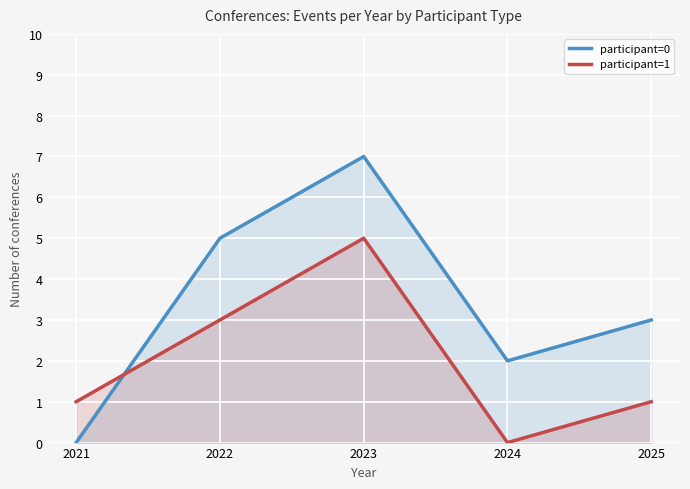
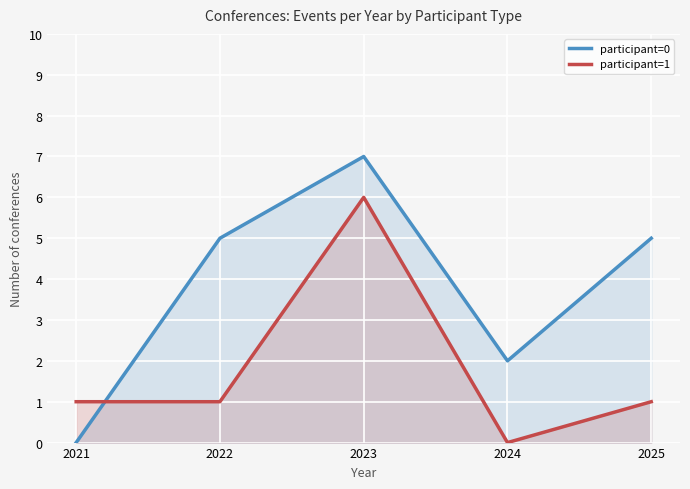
  {
    "participant=0": {
      "2021": 0,
      "2022": 5,
      "2023": 7,
      "2024": 2,
-     "2025": 3
+     "2025": 5
    },
    "participant=1": {
      "2021": 1,
-     "2022": 3,
-     "2023": 5,
+     "2022": 1,
+     "2023": 6,
      "2024": 0,
      "2025": 1
    }
  }
